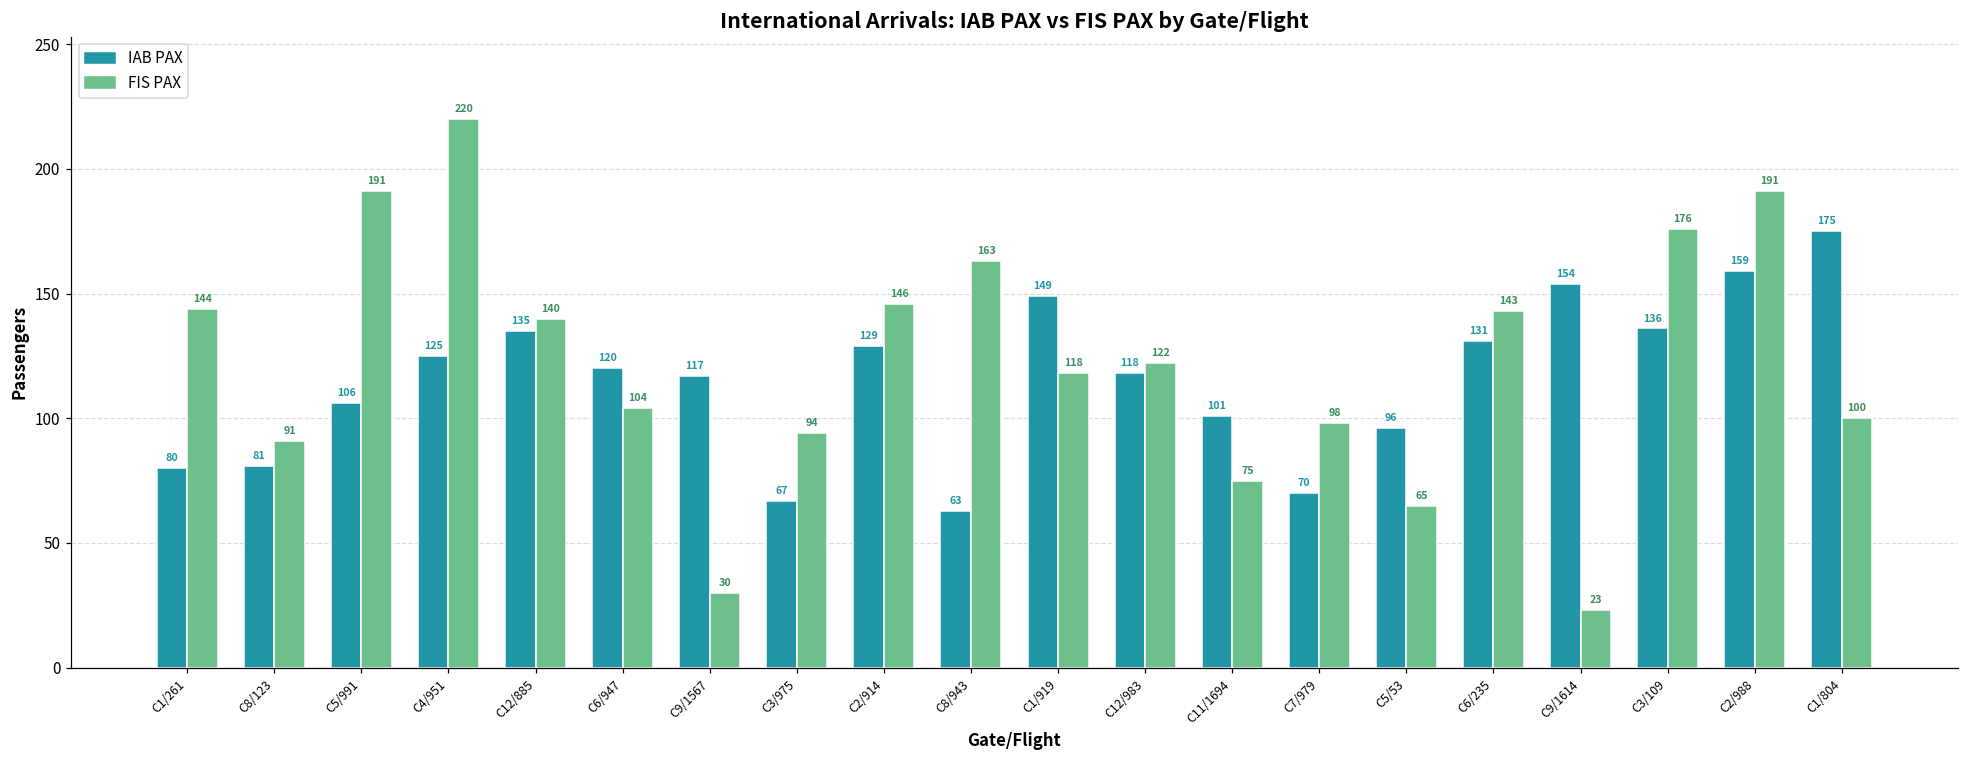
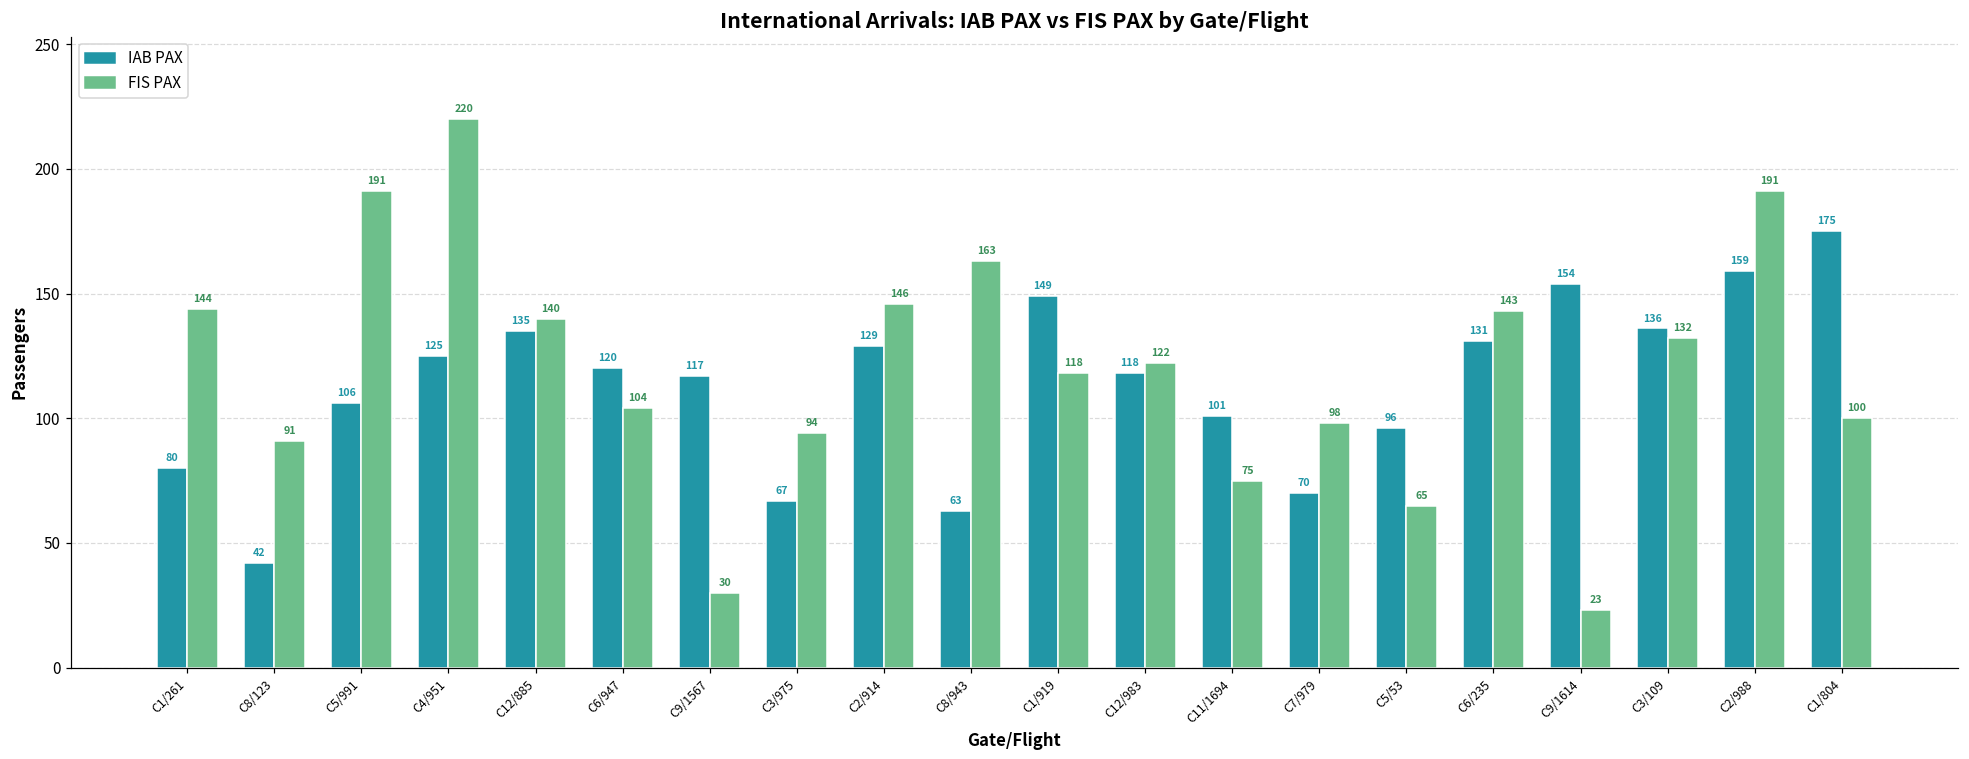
  {
    "IAB PAX": {
      "C1/261": 80,
-     "C8/123": 81,
+     "C8/123": 42,
      "C5/991": 106,
      "C4/951": 125,
      "C12/885": 135,
      "C6/947": 120,
      "C9/1567": 117,
      "C3/975": 67,
      "C2/914": 129,
      "C8/943": 63,
      "C1/919": 149,
      "C12/983": 118,
      "C11/1694": 101,
      "C7/979": 70,
      "C5/53": 96,
      "C6/235": 131,
      "C9/1614": 154,
      "C3/109": 136,
      "C2/988": 159,
      "C1/804": 175
    },
    "FIS PAX": {
      "C1/261": 144,
      "C8/123": 91,
      "C5/991": 191,
      "C4/951": 220,
      "C12/885": 140,
      "C6/947": 104,
      "C9/1567": 30,
      "C3/975": 94,
      "C2/914": 146,
      "C8/943": 163,
      "C1/919": 118,
      "C12/983": 122,
      "C11/1694": 75,
      "C7/979": 98,
      "C5/53": 65,
      "C6/235": 143,
      "C9/1614": 23,
-     "C3/109": 176,
+     "C3/109": 132,
      "C2/988": 191,
      "C1/804": 100
    }
  }
